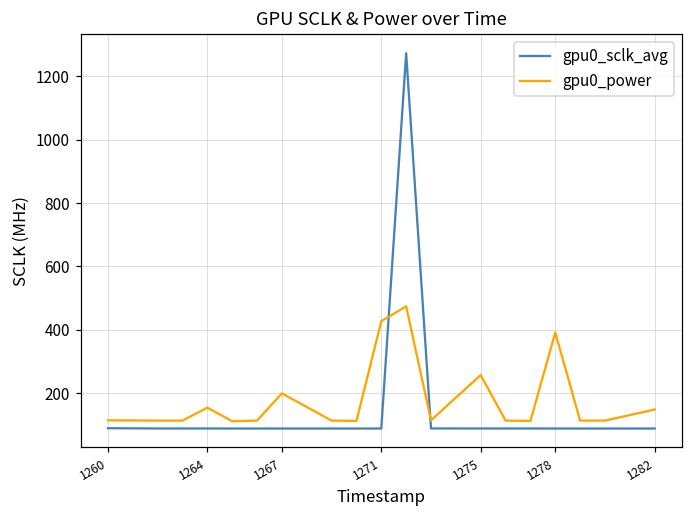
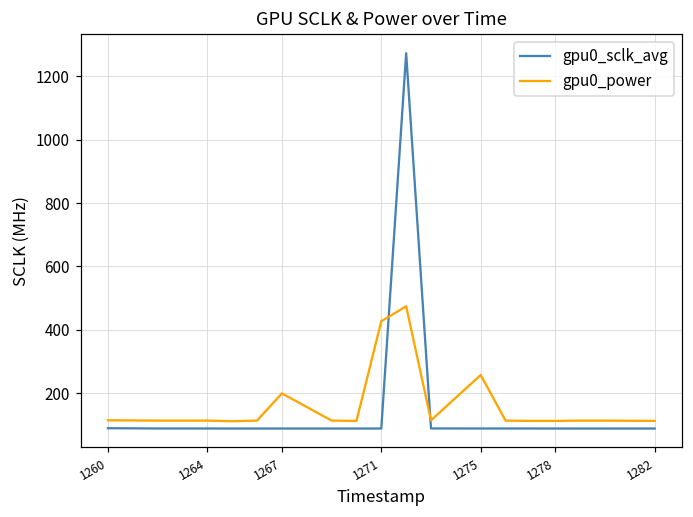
  {
    "gpu0_sclk_avg": {
      "1260": 90,
      "1264": 90,
      "1267": 90,
      "1271": 90,
      "1275": 90,
      "1278": 90,
      "1282": 90
    },
    "gpu0_power": {
      "1260": 110,
-     "1264": 150,
+     "1264": 110,
      "1267": 200,
      "1271": 430,
      "1275": 260,
-     "1278": 390,
-     "1282": 150
+     "1278": 110,
+     "1282": 110
    }
  }
